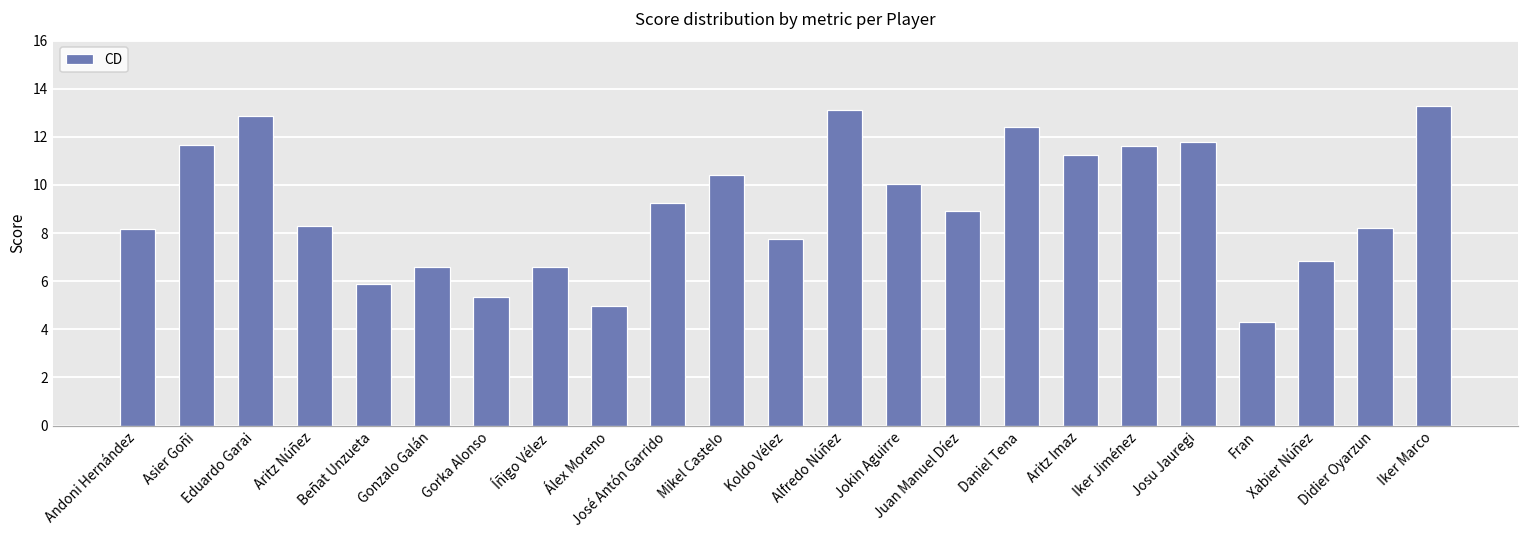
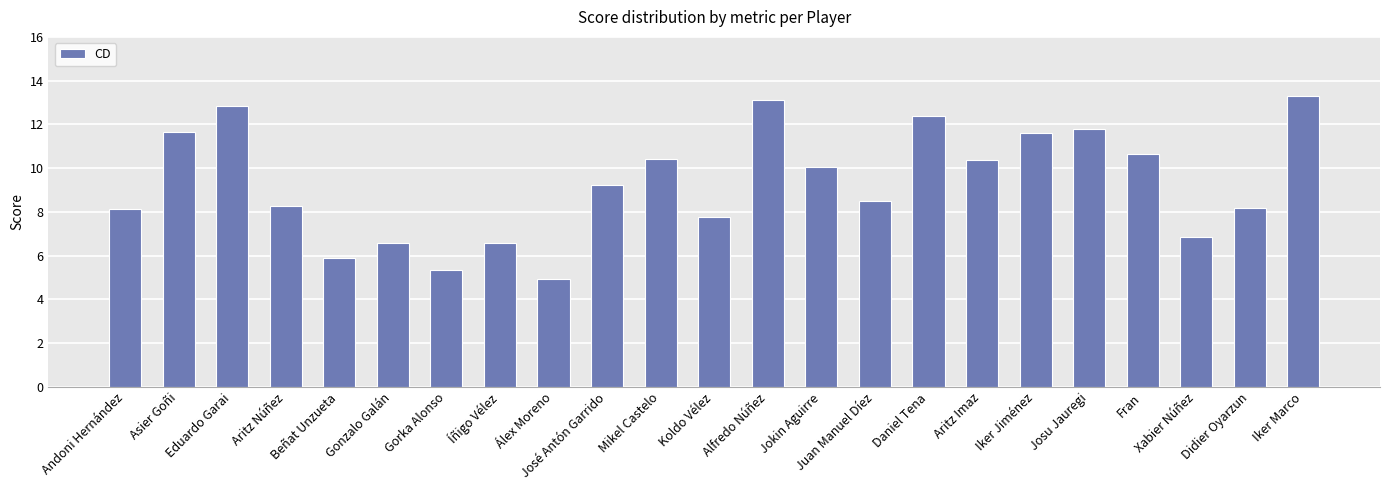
  {
    "Andoni Hernández": 8.2,
    "Asier Goñi": 11.7,
    "Eduardo Garai": 12.9,
    "Aritz Núñez": 8.3,
    "Beñat Unzueta": 5.9,
    "Gonzalo Galán": 6.6,
    "Gorka Alonso": 5.4,
    "Íñigo Vélez": 6.6,
    "Álex Moreno": 5.0,
    "José Antón Garrido": 9.2,
    "Mikel Castelo": 10.4,
    "Koldo Vélez": 7.8,
    "Alfredo Núñez": 13.1,
    "Jokin Aguirre": 10.1,
-   "Juan Manuel Díez": 8.9,
+   "Juan Manuel Díez": 8.5,
    "Daniel Tena": 12.4,
-   "Aritz Imaz": 11.2,
+   "Aritz Imaz": 10.4,
    "Iker Jiménez": 11.6,
    "Josu Jauregi": 11.8,
-   "Fran": 4.3,
+   "Fran": 10.7,
    "Xabier Núñez": 6.9,
    "Didier Oyarzun": 8.2,
    "Iker Marco": 13.3
  }
